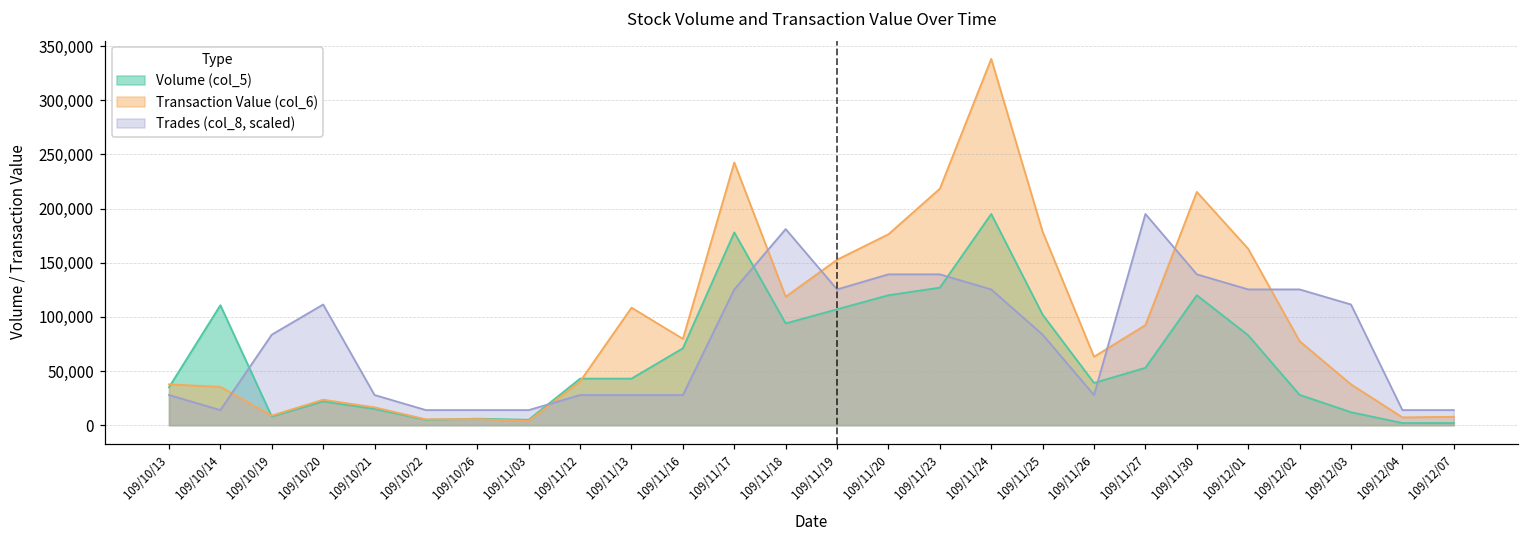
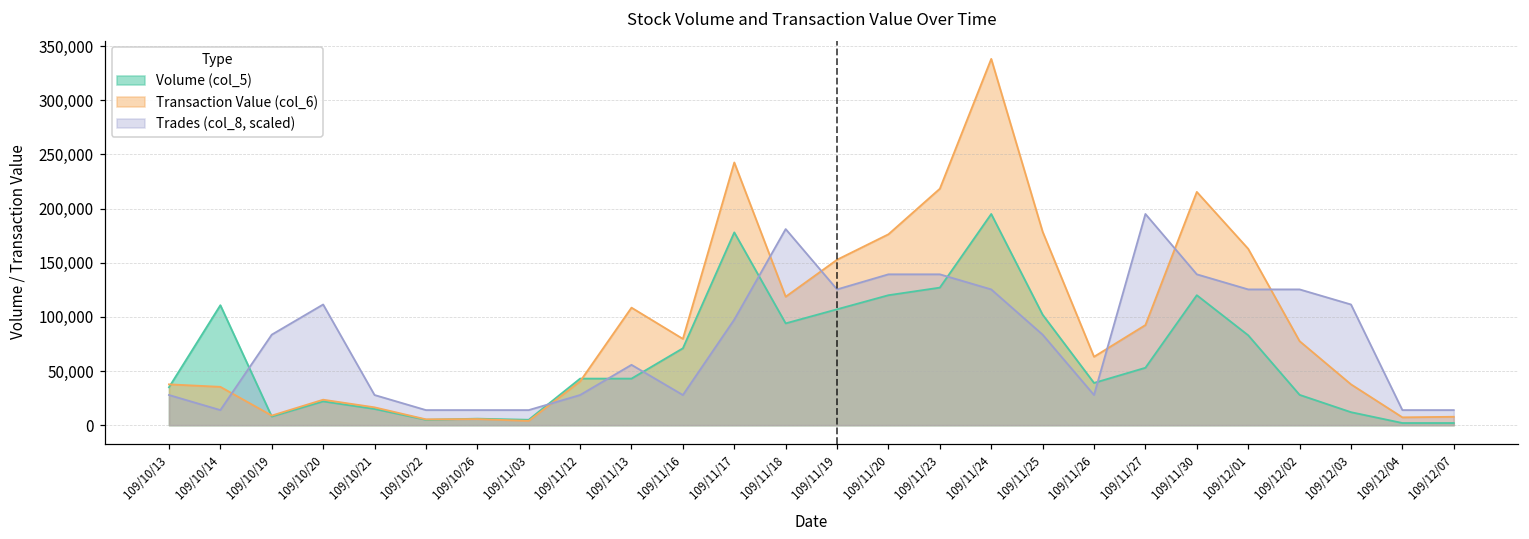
  {
    "Volume (col_5)": {
      "109/10/13": "40,000",
      "109/10/14": "110,000",
      "109/11/13": "40,000",
      "109/11/16": "70,000",
      "109/11/17": "180,000",
      "109/11/18": "90,000",
      "109/11/19": "110,000",
      "109/11/20": "120,000",
      "109/11/23": "130,000",
      "109/11/24": "200,000",
      "109/11/25": "100,000",
      "109/11/26": "40,000",
      "109/11/27": "50,000",
      "109/11/30": "120,000",
      "109/12/01": "80,000",
      "109/12/02": "30,000",
      "109/12/03": "10,000",
      "109/12/04": "0",
      "109/12/07": "0"
    },
    "Transaction Value (col_6)": {
      "109/10/13": "40,000",
      "109/10/14": "40,000",
      "109/11/13": "110,000",
      "109/11/16": "80,000",
      "109/11/17": "240,000",
      "109/11/18": "120,000",
      "109/11/19": "150,000",
      "109/11/20": "180,000",
      "109/11/23": "220,000",
      "109/11/24": "340,000",
      "109/11/25": "180,000",
      "109/11/26": "60,000",
      "109/11/27": "90,000",
      "109/11/30": "220,000",
      "109/12/01": "160,000",
      "109/12/02": "80,000",
      "109/12/03": "40,000",
      "109/12/04": "10,000",
      "109/12/07": "10,000"
    },
    "Trades (col_8, scaled)": {
      "109/10/13": "30,000",
      "109/10/14": "10,000",
      "109/10/19": "80,000",
      "109/10/20": "110,000",
      "109/10/21": "30,000",
      "109/10/22": "10,000",
      "109/10/26": "10,000",
      "109/11/03": "10,000",
      "109/11/12": "30,000",
-     "109/11/13": "30,000",
+     "109/11/13": "60,000",
      "109/11/16": "30,000",
-     "109/11/17": "130,000",
+     "109/11/17": "100,000",
      "109/11/18": "180,000",
      "109/11/19": "130,000",
      "109/11/20": "140,000",
      "109/11/23": "140,000",
      "109/11/24": "130,000",
      "109/11/25": "80,000",
      "109/11/26": "30,000",
      "109/11/27": "200,000",
      "109/11/30": "140,000",
      "109/12/01": "130,000",
      "109/12/02": "130,000",
      "109/12/03": "110,000",
      "109/12/04": "10,000",
      "109/12/07": "10,000"
    }
  }
